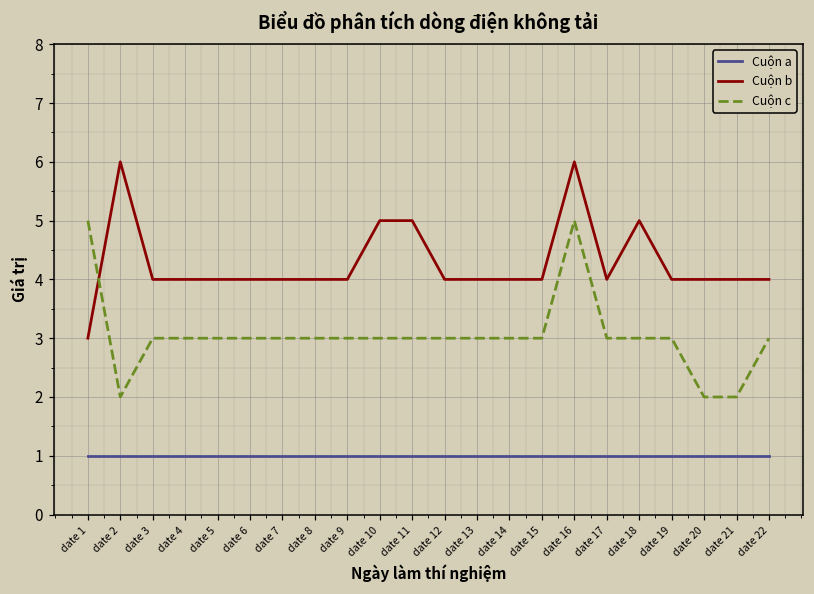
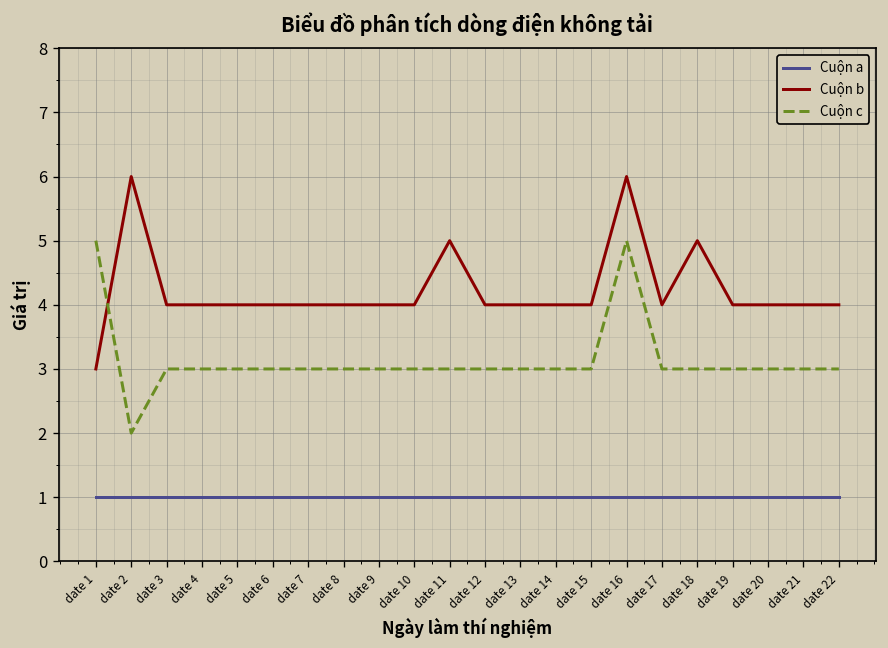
  {
    "Cuộn a": {
      "date 1": 1,
      "date 2": 1,
      "date 3": 1,
      "date 4": 1,
      "date 5": 1,
      "date 6": 1,
      "date 7": 1,
      "date 8": 1,
      "date 9": 1,
      "date 10": 1,
      "date 11": 1,
      "date 12": 1,
      "date 13": 1,
      "date 14": 1,
      "date 15": 1,
      "date 16": 1,
      "date 17": 1,
      "date 18": 1,
      "date 19": 1,
      "date 20": 1,
      "date 21": 1,
      "date 22": 1
    },
    "Cuộn b": {
      "date 1": 3,
      "date 2": 6,
      "date 3": 4,
      "date 4": 4,
      "date 5": 4,
      "date 6": 4,
      "date 7": 4,
      "date 8": 4,
      "date 9": 4,
-     "date 10": 5,
+     "date 10": 4,
      "date 11": 5,
      "date 12": 4,
      "date 13": 4,
      "date 14": 4,
      "date 15": 4,
      "date 16": 6,
      "date 17": 4,
      "date 18": 5,
      "date 19": 4,
      "date 20": 4,
      "date 21": 4,
      "date 22": 4
    },
    "Cuộn c": {
      "date 1": 5,
      "date 2": 2,
      "date 3": 3,
      "date 4": 3,
      "date 5": 3,
      "date 6": 3,
      "date 7": 3,
      "date 8": 3,
      "date 9": 3,
      "date 10": 3,
      "date 11": 3,
      "date 12": 3,
      "date 13": 3,
      "date 14": 3,
      "date 15": 3,
      "date 16": 5,
      "date 17": 3,
      "date 18": 3,
      "date 19": 3,
-     "date 20": 2,
-     "date 21": 2,
+     "date 20": 3,
+     "date 21": 3,
      "date 22": 3
    }
  }
